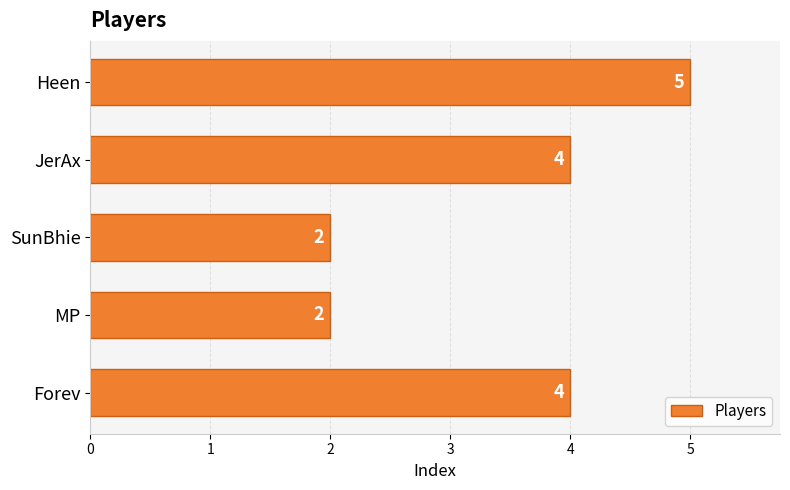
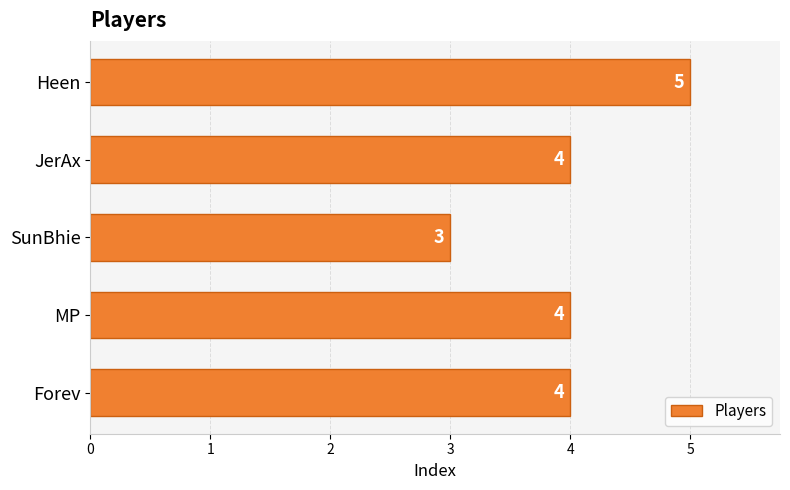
  {
    "Heen": 5,
    "JerAx": 4,
-   "SunBhie": 2,
-   "MP": 2,
+   "SunBhie": 3,
+   "MP": 4,
    "Forev": 4
  }
